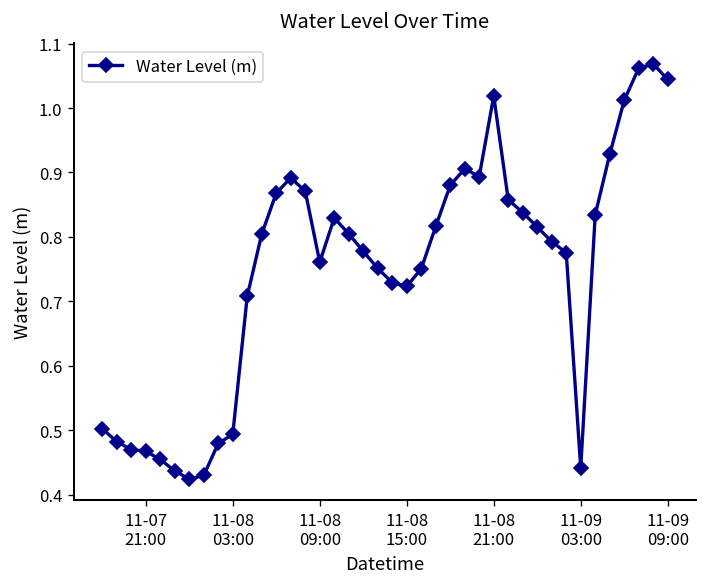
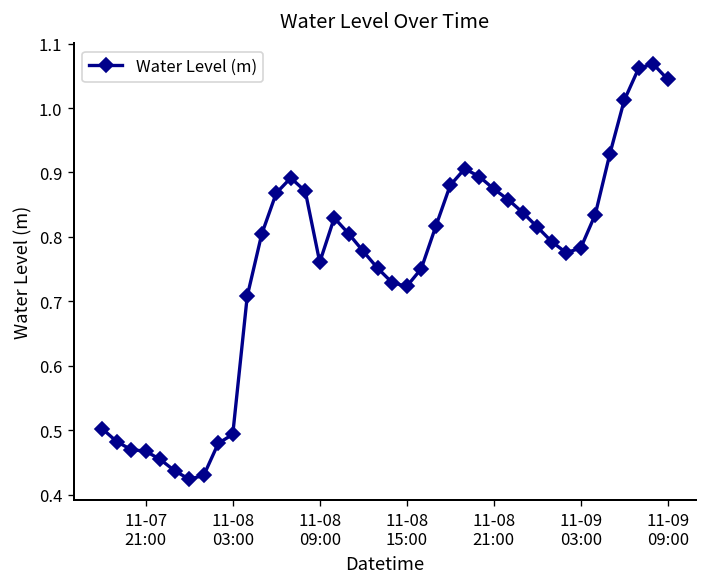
  {
    "11-07 21:00": 0.47,
    "11-08 03:00": 0.49,
    "11-08 09:00": 0.76,
    "11-08 15:00": 0.72,
-   "11-08 21:00": 1.02,
-   "11-09 03:00": 0.44,
+   "11-08 21:00": 0.87,
+   "11-09 03:00": 0.78,
    "11-09 09:00": 1.04
  }
